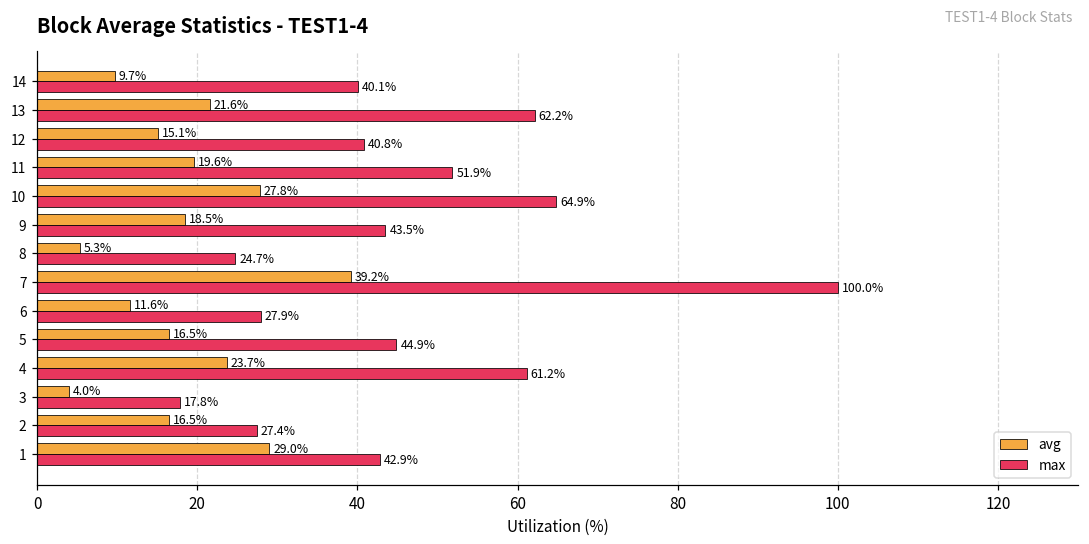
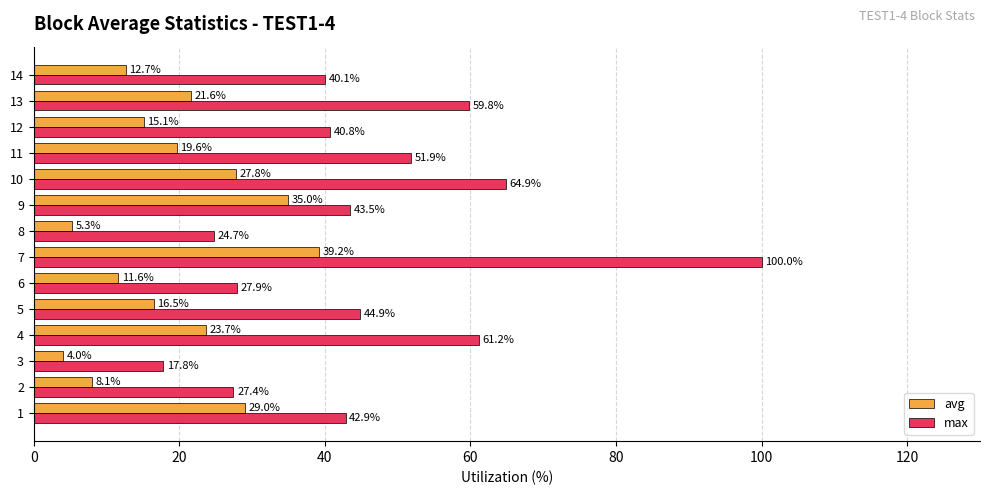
  {
    "avg": {
-     "14": "9.7%",
+     "14": "12.7%",
      "13": "21.6%",
      "12": "15.1%",
      "11": "19.6%",
      "10": "27.8%",
-     "9": "18.5%",
+     "9": "35.0%",
      "8": "5.3%",
      "7": "39.2%",
      "6": "11.6%",
      "5": "16.5%",
      "4": "23.7%",
      "3": "4.0%",
-     "2": "16.5%",
+     "2": "8.1%",
      "1": "29.0%"
    },
    "max": {
      "14": "40.1%",
-     "13": "62.2%",
+     "13": "59.8%",
      "12": "40.8%",
      "11": "51.9%",
      "10": "64.9%",
      "9": "43.5%",
      "8": "24.7%",
      "7": "100.0%",
      "6": "27.9%",
      "5": "44.9%",
      "4": "61.2%",
      "3": "17.8%",
      "2": "27.4%",
      "1": "42.9%"
    }
  }
